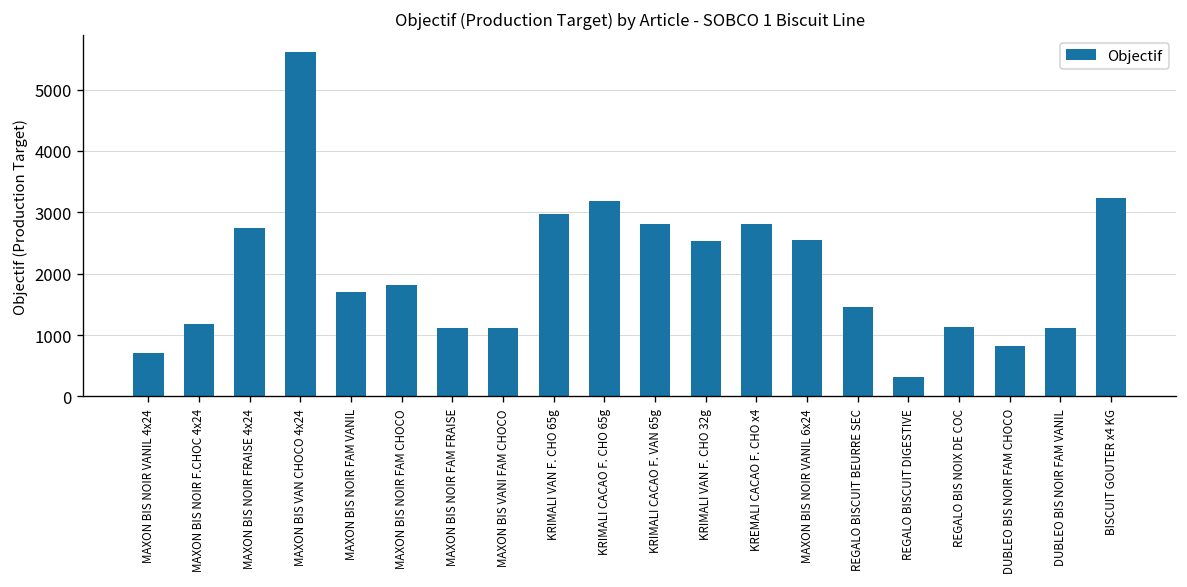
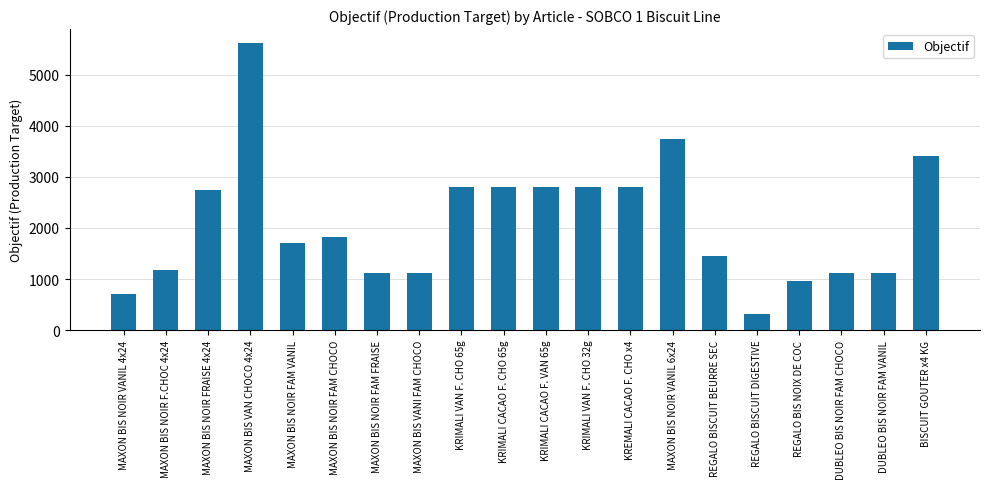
  {
    "MAXON BIS NOIR VANIL 4x24": 700,
    "MAXON BIS NOIR F.CHOC 4x24": 1200,
    "MAXON BIS NOIR FRAISE 4x24": 2700,
    "MAXON BIS VAN CHOCO 4x24": 5600,
    "MAXON BIS NOIR FAM VANIL": 1700,
    "MAXON BIS NOIR FAM CHOCO": 1800,
    "MAXON BIS NOIR FAM FRAISE": 1100,
    "MAXON BIS VANI FAM CHOCO": 1100,
-   "KRIMALI VAN F. CHO 65g": 3000,
-   "KRIMALI CACAO F. CHO 65g": 3200,
+   "KRIMALI VAN F. CHO 65g": 2800,
+   "KRIMALI CACAO F. CHO 65g": 2800,
    "KRIMALI CACAO F. VAN 65g": 2800,
-   "KRIMALI VAN F. CHO 32g": 2500,
+   "KRIMALI VAN F. CHO 32g": 2800,
    "KREMALI CACAO F. CHO x4": 2800,
-   "MAXON BIS NOIR VANIL 6x24": 2500,
+   "MAXON BIS NOIR VANIL 6x24": 3700,
    "REGALO BISCUIT BEURRE SEC": 1500,
    "REGALO BISCUIT DIGESTIVE": 300,
-   "REGALO BIS NOIX DE COC": 1100,
-   "DUBLEO BIS NOIR FAM CHOCO": 800,
+   "REGALO BIS NOIX DE COC": 1000,
+   "DUBLEO BIS NOIR FAM CHOCO": 1100,
    "DUBLEO BIS NOIR FAM VANIL": 1100,
-   "BISCUIT GOUTER x4 KG": 3200
+   "BISCUIT GOUTER x4 KG": 3400
  }
